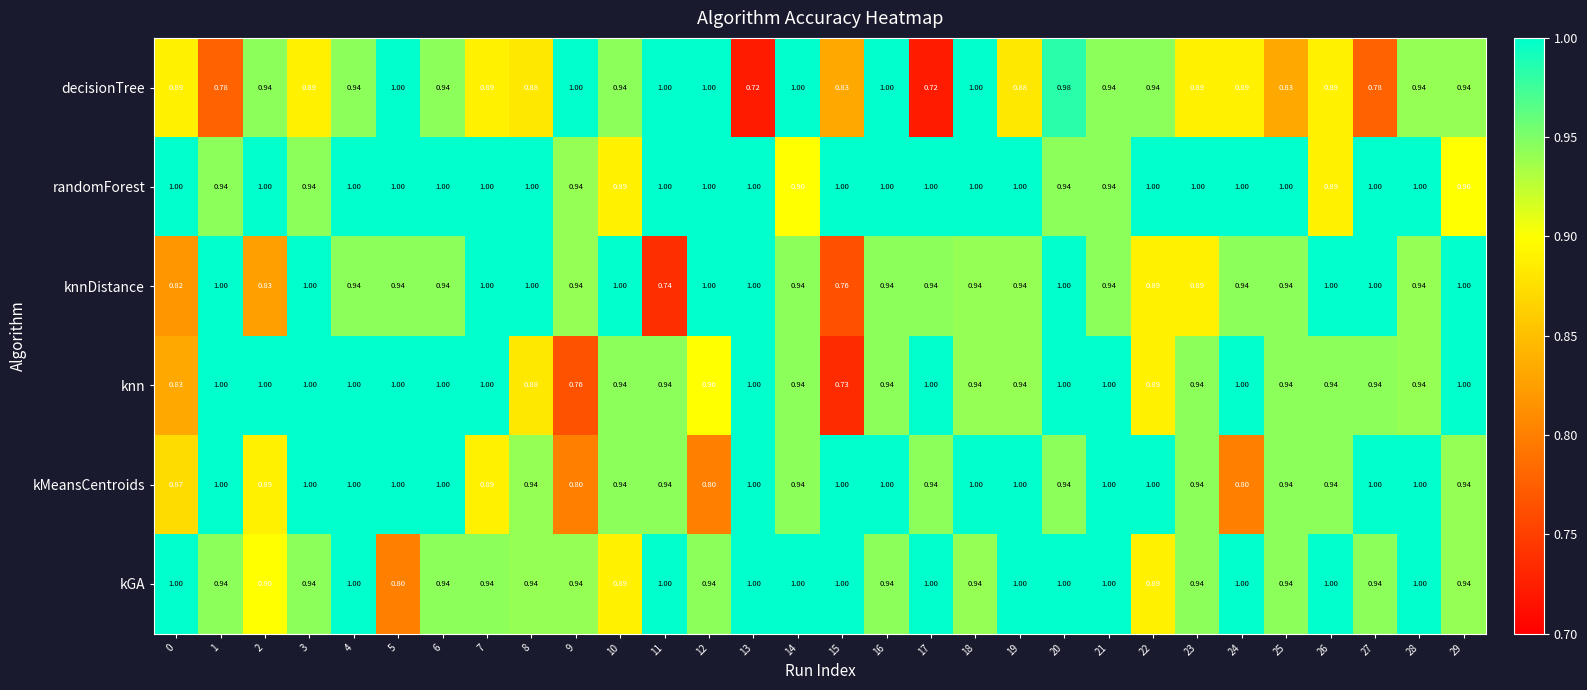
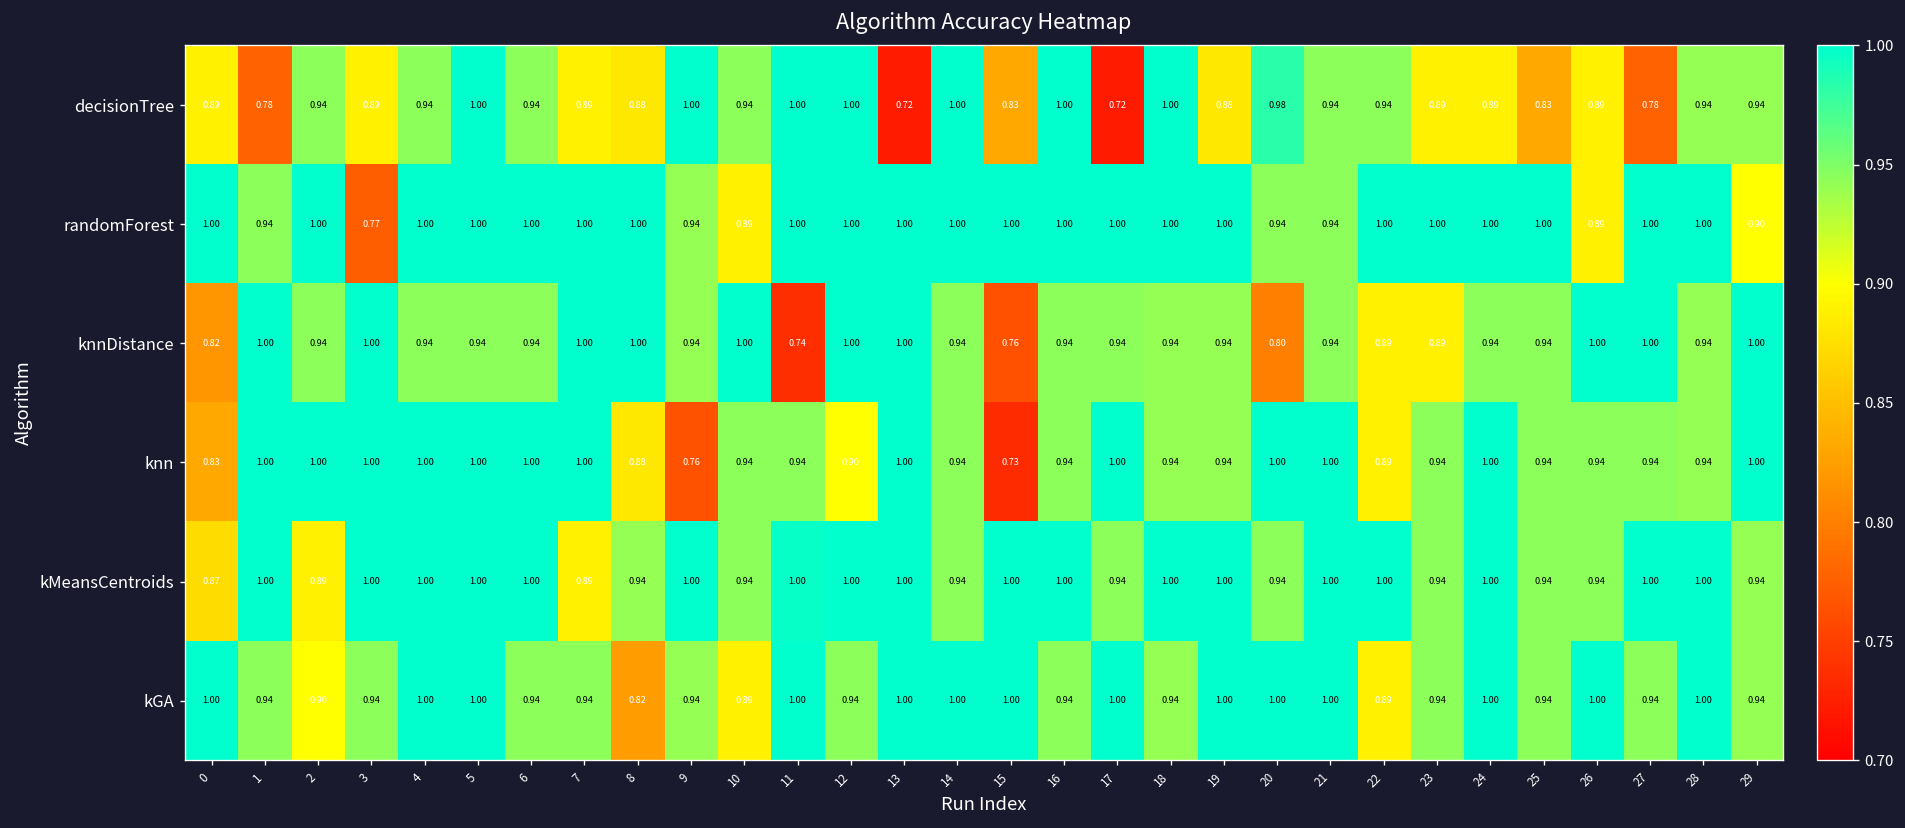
  {
    "decisionTree": {
      "0": 0.89,
      "1": 0.78,
      "2": 0.94,
      "3": 0.89,
      "4": 0.94,
      "5": 1.00,
      "6": 0.94,
      "7": 0.89,
      "8": 0.88,
      "9": 1.00,
      "10": 0.94,
      "11": 1.00,
      "12": 1.00,
      "13": 0.72,
      "14": 1.00,
      "15": 0.83,
      "16": 1.00,
      "17": 0.72,
      "18": 1.00,
      "19": 0.88,
      "20": 0.98,
      "21": 0.94,
      "22": 0.94,
      "23": 0.89,
      "24": 0.89,
      "25": 0.83,
      "26": 0.89,
      "27": 0.78,
      "28": 0.94,
      "29": 0.94
    },
    "randomForest": {
      "0": 1.00,
      "1": 0.94,
      "2": 1.00,
-     "3": 0.94,
+     "3": 0.77,
      "4": 1.00,
      "5": 1.00,
      "6": 1.00,
      "7": 1.00,
      "8": 1.00,
      "9": 0.94,
      "10": 0.89,
      "11": 1.00,
      "12": 1.00,
      "13": 1.00,
-     "14": 0.90,
+     "14": 1.00,
      "15": 1.00,
      "16": 1.00,
      "17": 1.00,
      "18": 1.00,
      "19": 1.00,
      "20": 0.94,
      "21": 0.94,
      "22": 1.00,
      "23": 1.00,
      "24": 1.00,
      "25": 1.00,
      "26": 0.89,
      "27": 1.00,
      "28": 1.00,
      "29": 0.90
    },
    "knnDistance": {
      "0": 0.82,
      "1": 1.00,
-     "2": 0.83,
+     "2": 0.94,
      "3": 1.00,
      "4": 0.94,
      "5": 0.94,
      "6": 0.94,
      "7": 1.00,
      "8": 1.00,
      "9": 0.94,
      "10": 1.00,
      "11": 0.74,
      "12": 1.00,
      "13": 1.00,
      "14": 0.94,
      "15": 0.76,
      "16": 0.94,
      "17": 0.94,
      "18": 0.94,
      "19": 0.94,
-     "20": 1.00,
+     "20": 0.80,
      "21": 0.94,
      "22": 0.89,
      "23": 0.89,
      "24": 0.94,
      "25": 0.94,
      "26": 1.00,
      "27": 1.00,
      "28": 0.94,
      "29": 1.00
    },
    "knn": {
      "0": 0.83,
      "1": 1.00,
      "2": 1.00,
      "3": 1.00,
      "4": 1.00,
      "5": 1.00,
      "6": 1.00,
      "7": 1.00,
      "8": 0.88,
      "9": 0.76,
      "10": 0.94,
      "11": 0.94,
      "12": 0.90,
      "13": 1.00,
      "14": 0.94,
      "15": 0.73,
      "16": 0.94,
      "17": 1.00,
      "18": 0.94,
      "19": 0.94,
      "20": 1.00,
      "21": 1.00,
      "22": 0.89,
      "23": 0.94,
      "24": 1.00,
      "25": 0.94,
      "26": 0.94,
      "27": 0.94,
      "28": 0.94,
      "29": 1.00
    },
    "kMeansCentroids": {
      "0": 0.87,
      "1": 1.00,
      "2": 0.89,
      "3": 1.00,
      "4": 1.00,
      "5": 1.00,
      "6": 1.00,
      "7": 0.89,
      "8": 0.94,
-     "9": 0.80,
+     "9": 1.00,
      "10": 0.94,
-     "11": 0.94,
-     "12": 0.80,
+     "11": 1.00,
+     "12": 1.00,
      "13": 1.00,
      "14": 0.94,
      "15": 1.00,
      "16": 1.00,
      "17": 0.94,
      "18": 1.00,
      "19": 1.00,
      "20": 0.94,
      "21": 1.00,
      "22": 1.00,
      "23": 0.94,
-     "24": 0.80,
+     "24": 1.00,
      "25": 0.94,
      "26": 0.94,
      "27": 1.00,
      "28": 1.00,
      "29": 0.94
    },
    "kGA": {
      "0": 1.00,
      "1": 0.94,
      "2": 0.90,
      "3": 0.94,
      "4": 1.00,
-     "5": 0.80,
+     "5": 1.00,
      "6": 0.94,
      "7": 0.94,
-     "8": 0.94,
+     "8": 0.82,
      "9": 0.94,
      "10": 0.89,
      "11": 1.00,
      "12": 0.94,
      "13": 1.00,
      "14": 1.00,
      "15": 1.00,
      "16": 0.94,
      "17": 1.00,
      "18": 0.94,
      "19": 1.00,
      "20": 1.00,
      "21": 1.00,
      "22": 0.89,
      "23": 0.94,
      "24": 1.00,
      "25": 0.94,
      "26": 1.00,
      "27": 0.94,
      "28": 1.00,
      "29": 0.94
    }
  }
